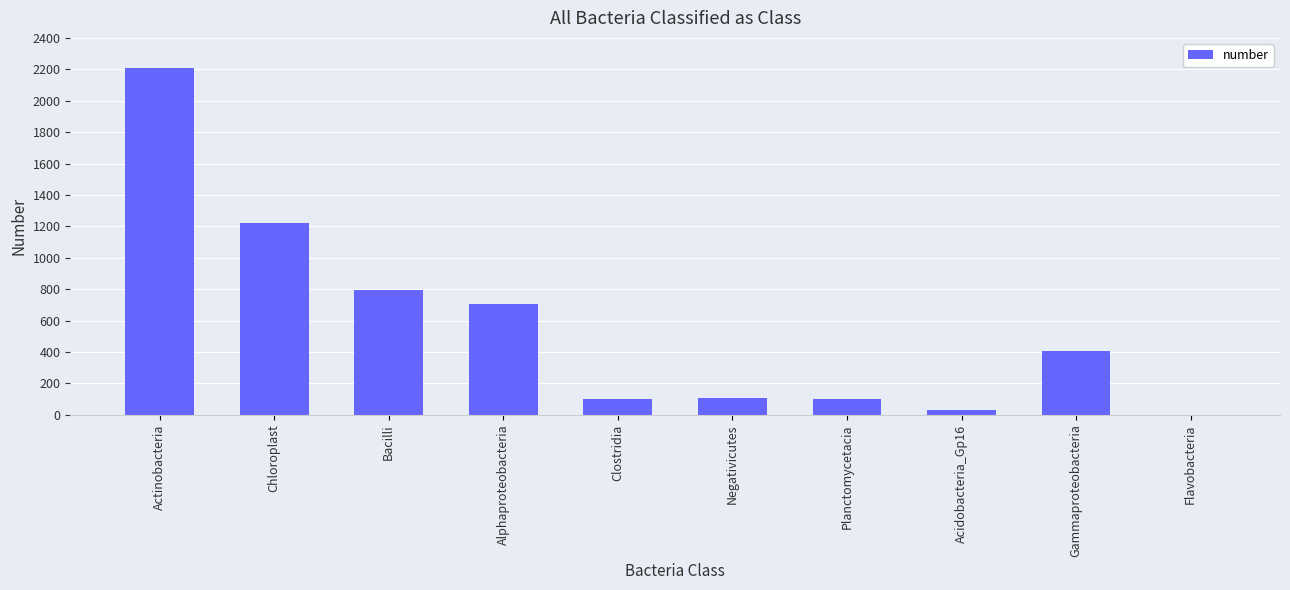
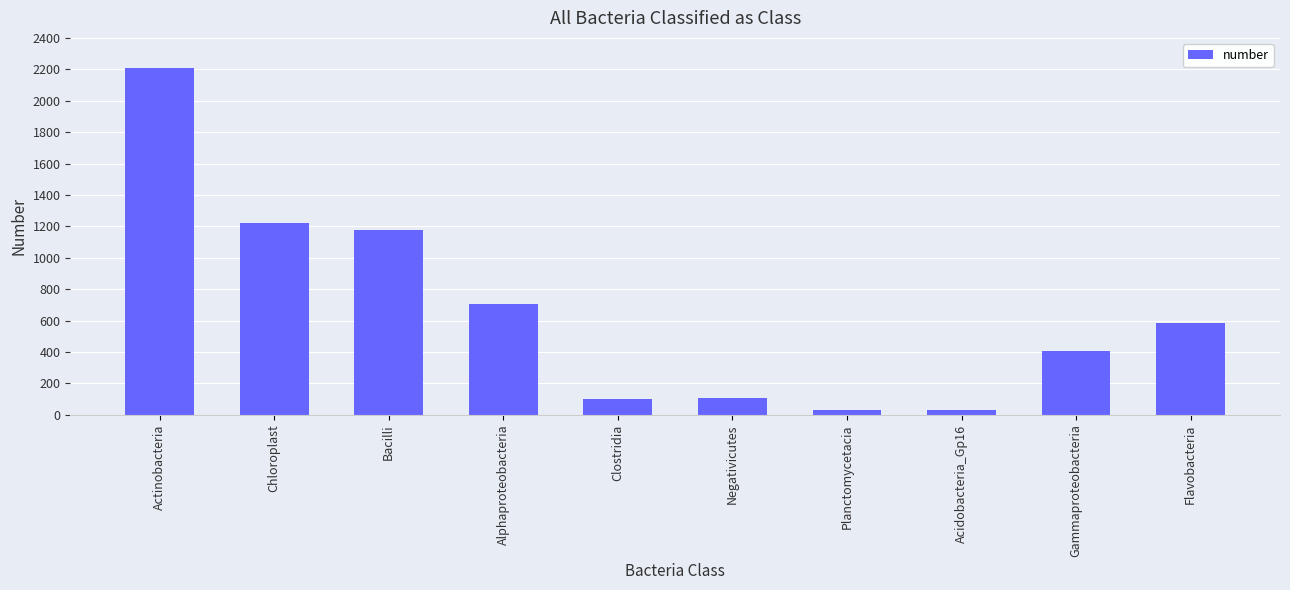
  {
    "Actinobacteria": 2210,
    "Chloroplast": 1220,
-   "Bacilli": 800,
+   "Bacilli": 1180,
    "Alphaproteobacteria": 710,
    "Clostridia": 100,
    "Negativicutes": 110,
-   "Planctomycetacia": 100,
+   "Planctomycetacia": 30,
    "Acidobacteria_Gp16": 30,
    "Gammaproteobacteria": 410,
-   "Flavobacteria": 0
+   "Flavobacteria": 590
  }
